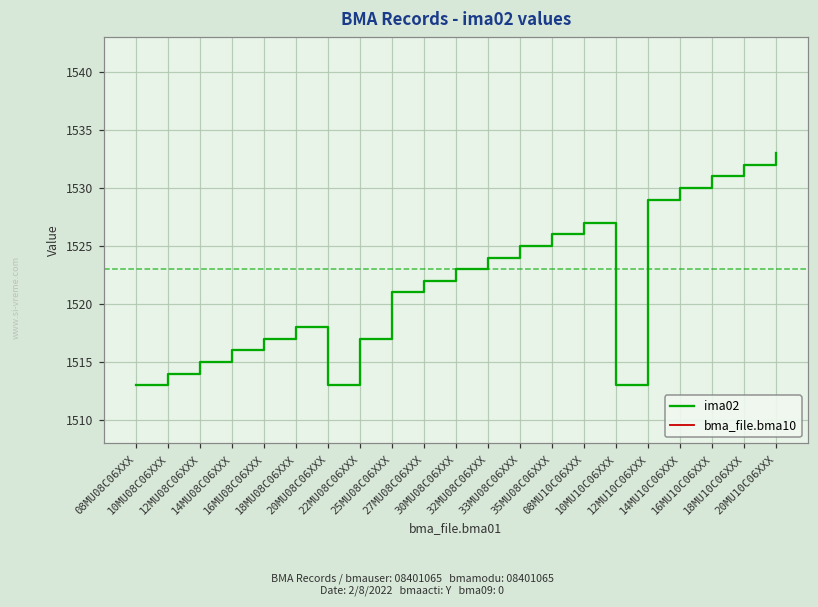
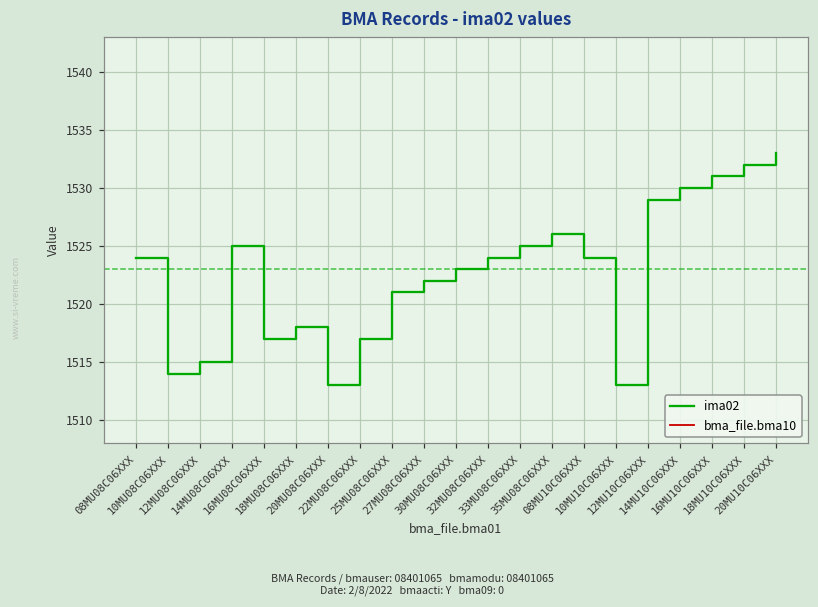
  {
    "ima02": {
-     "08MU08C06XXX": 1513,
+     "08MU08C06XXX": 1524,
      "10MU08C06XXX": 1514,
      "12MU08C06XXX": 1515,
-     "14MU08C06XXX": 1516,
+     "14MU08C06XXX": 1525,
      "16MU08C06XXX": 1517,
      "18MU08C06XXX": 1518,
      "20MU08C06XXX": 1513,
      "22MU08C06XXX": 1517,
      "25MU08C06XXX": 1521,
      "27MU08C06XXX": 1522,
      "30MU08C06XXX": 1523,
      "32MU08C06XXX": 1524,
      "33MU08C06XXX": 1525,
      "35MU08C06XXX": 1526,
-     "08MU10C06XXX": 1527,
+     "08MU10C06XXX": 1524,
      "10MU10C06XXX": 1513,
      "12MU10C06XXX": 1529,
      "14MU10C06XXX": 1530,
      "16MU10C06XXX": 1531,
      "18MU10C06XXX": 1532,
      "20MU10C06XXX": 1533
    }
  }
